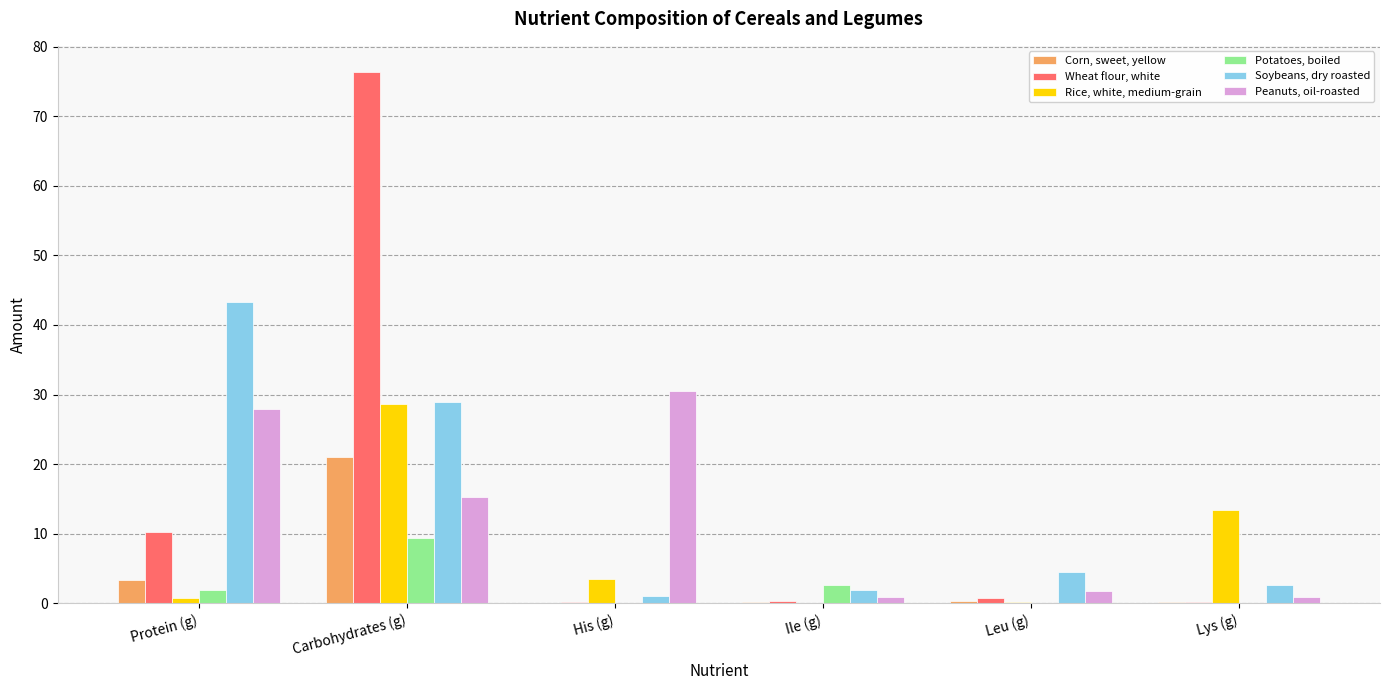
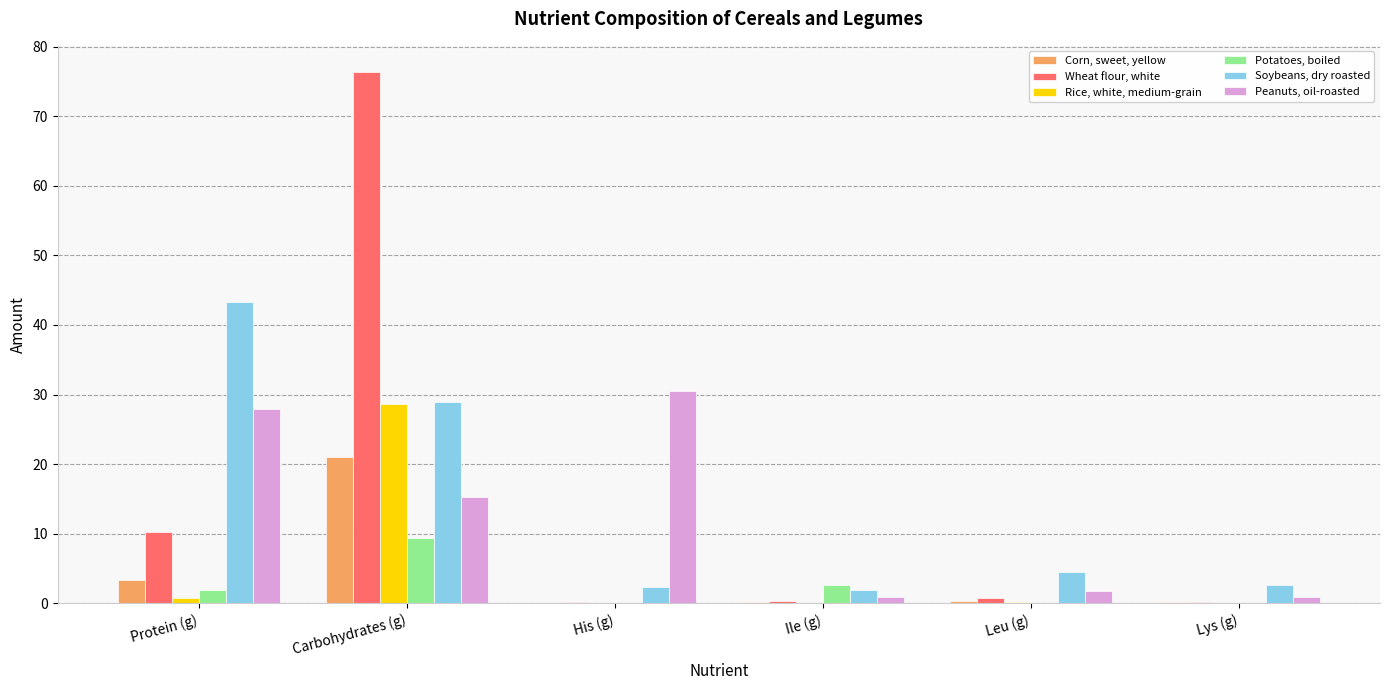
  {
    "Rice, white, medium-grain": {
      "Protein (g)": 1,
      "Carbohydrates (g)": 29,
-     "His (g)": 4,
-     "Lys (g)": 13
+     "His (g)": 0,
+     "Lys (g)": 0
    },
    "Potatoes, boiled": {
      "Protein (g)": 2,
      "Carbohydrates (g)": 9,
      "Ile (g)": 3
    },
    "Soybeans, dry roasted": {
      "Protein (g)": 43,
      "Carbohydrates (g)": 29,
-     "His (g)": 1,
+     "His (g)": 2,
      "Ile (g)": 2,
      "Leu (g)": 5,
      "Lys (g)": 3
    },
    "Peanuts, oil-roasted": {
      "Protein (g)": 28,
      "Carbohydrates (g)": 15,
      "His (g)": 31,
      "Ile (g)": 1,
      "Leu (g)": 2,
      "Lys (g)": 1
    }
  }
